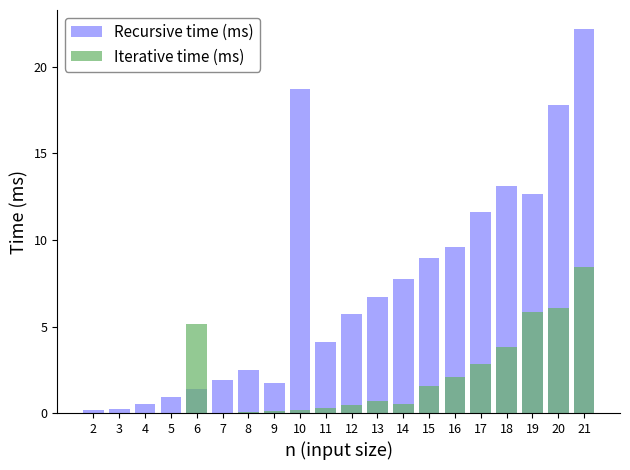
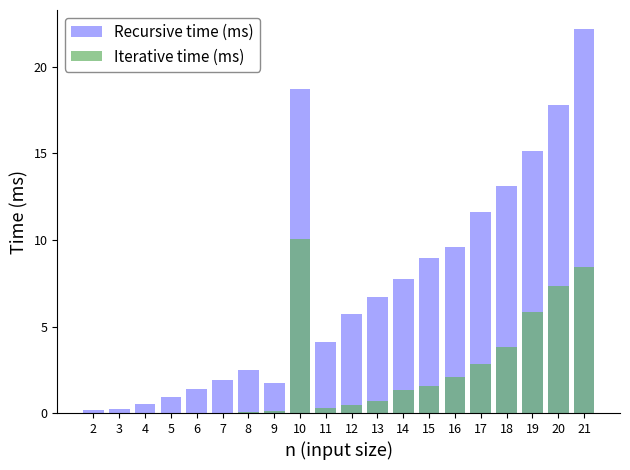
  {
    "Recursive time (ms)": {
      "2": 0.2,
      "3": 0.2,
      "4": 0.5,
      "5": 0.9,
      "7": 1.9,
      "8": 2.5,
      "9": 1.8,
      "10": 18.8,
      "11": 4.1,
      "12": 5.8,
      "13": 6.7,
      "14": 7.8,
      "15": 8.9,
      "16": 9.6,
      "17": 11.6,
      "18": 13.1,
-     "19": 12.7,
+     "19": 15.1,
      "20": 17.8,
      "21": 22.2
    },
    "Iterative time (ms)": {
      "2": 0.0,
      "3": 0.0,
-     "6": 5.2,
-     "10": 0.2,
-     "14": 0.5,
-     "20": 6.1
+     "6": 0.0,
+     "10": 10.0,
+     "14": 1.4,
+     "20": 7.3
    }
  }
